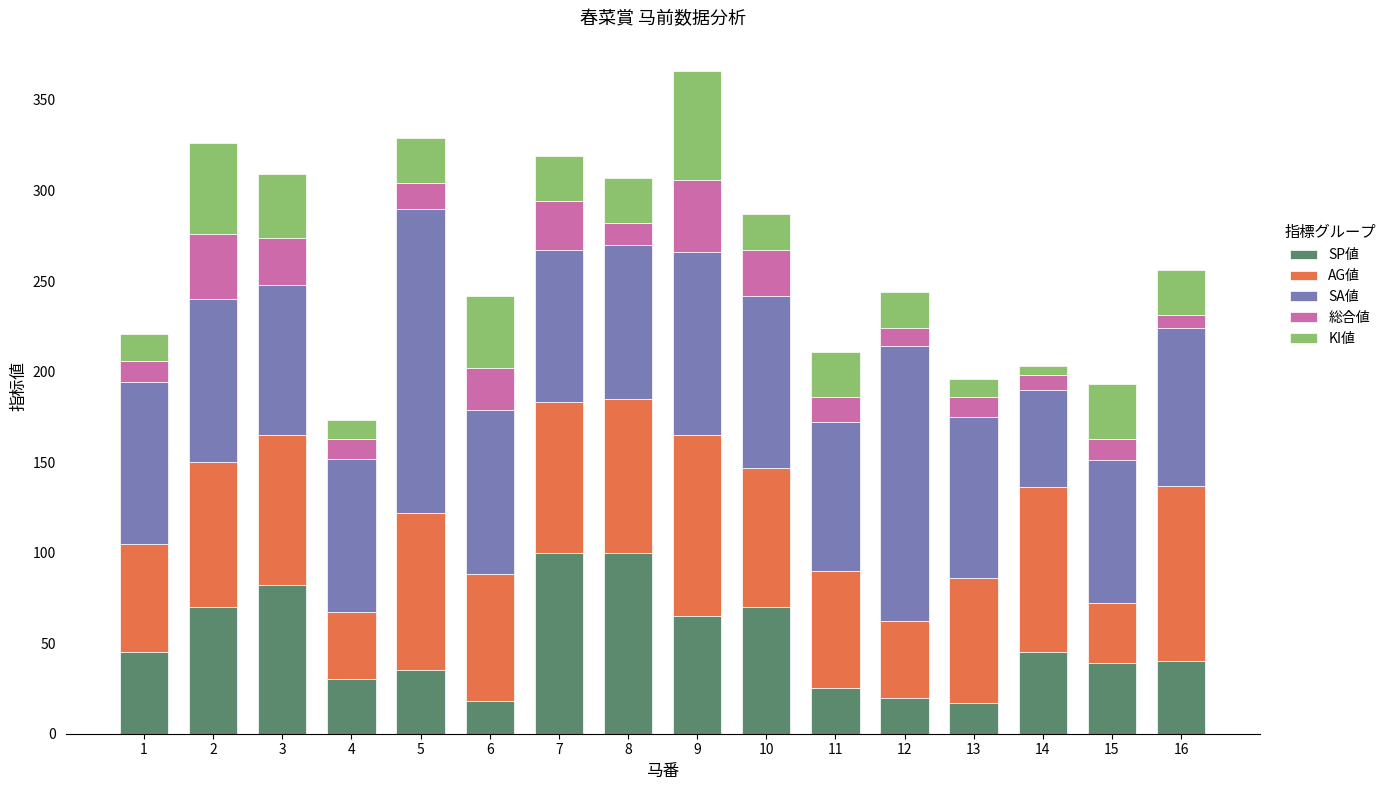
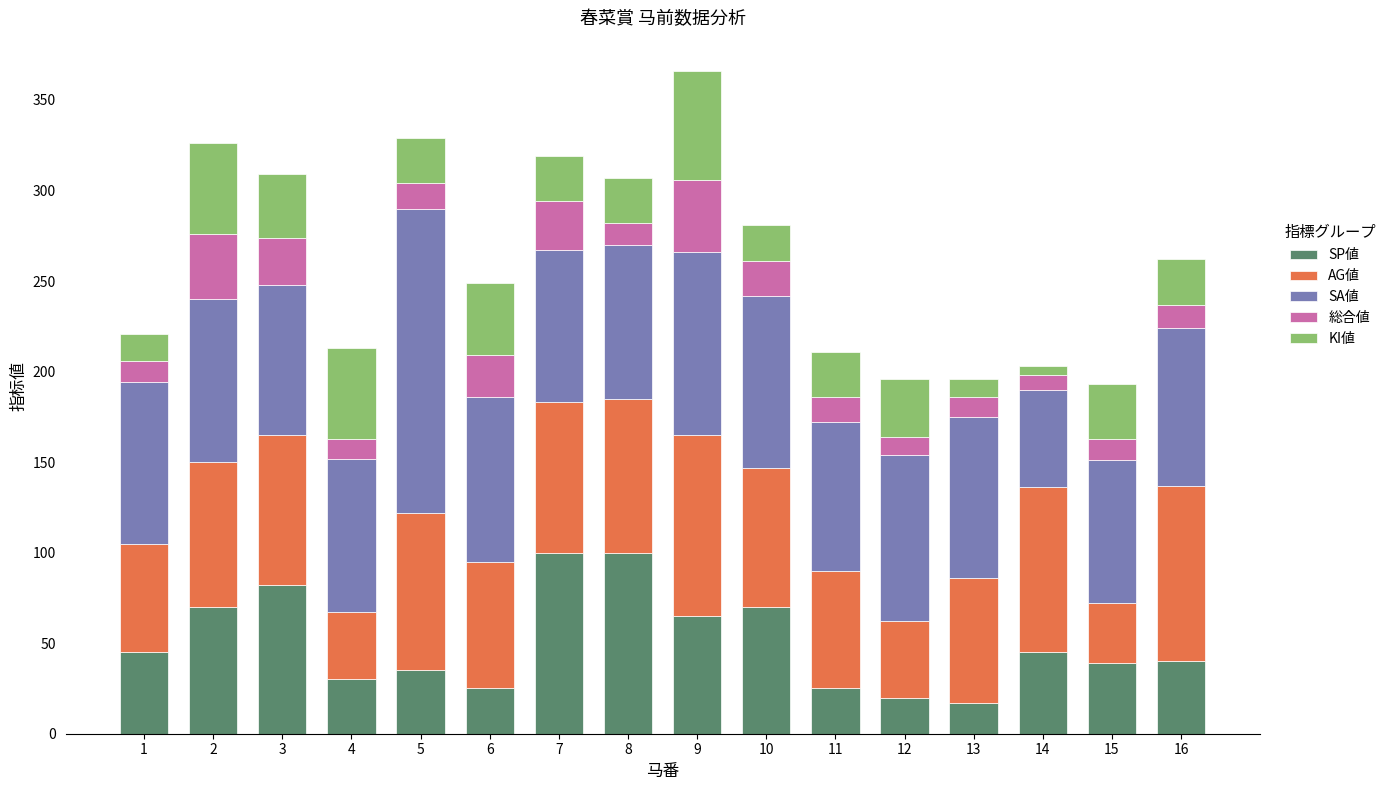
  {
    "SP値": {
      "1": 45,
      "2": 70,
      "3": 82,
      "4": 30,
      "5": 35,
-     "6": 18,
+     "6": 25,
      "7": 100,
      "8": 100,
      "9": 65,
      "10": 70,
      "11": 25,
      "12": 20,
      "13": 17,
      "14": 45,
      "15": 39,
      "16": 40
    },
    "AG値": {
      "1": 60,
      "2": 80,
      "3": 83,
      "4": 37,
      "5": 87,
      "6": 70,
      "7": 83,
      "8": 85,
      "9": 100,
      "10": 77,
      "11": 65,
      "12": 42,
      "13": 69,
      "14": 91,
      "15": 33,
      "16": 97
    },
    "SA値": {
      "1": 89,
      "2": 90,
      "3": 83,
      "4": 85,
      "5": 168,
      "6": 91,
      "7": 84,
      "8": 85,
      "9": 101,
      "10": 95,
      "11": 82,
-     "12": 152,
+     "12": 92,
      "13": 89,
      "14": 54,
      "15": 79,
      "16": 87
    },
    "総合値": {
      "1": 12,
      "2": 36,
      "3": 26,
      "4": 11,
      "5": 14,
      "6": 23,
      "7": 27,
      "8": 12,
      "9": 40,
-     "10": 25,
+     "10": 19,
      "11": 14,
      "12": 10,
      "13": 11,
      "14": 8,
      "15": 12,
-     "16": 7
+     "16": 13
    },
    "KI値": {
      "1": 15,
      "2": 50,
      "3": 35,
-     "4": 10,
+     "4": 50,
      "5": 25,
      "6": 40,
      "7": 25,
      "8": 25,
      "9": 60,
      "10": 20,
      "11": 25,
-     "12": 20,
+     "12": 32,
      "13": 10,
      "14": 5,
      "15": 30,
      "16": 25
    }
  }
